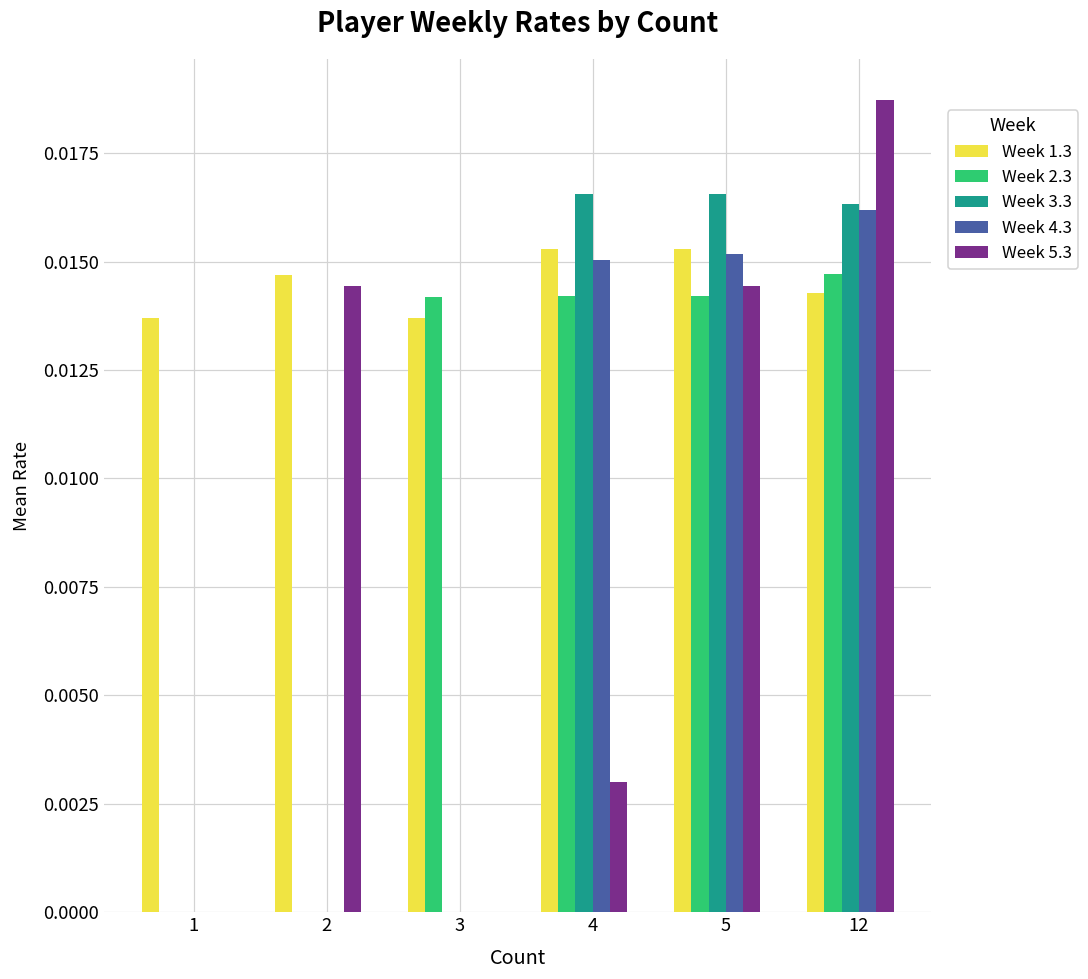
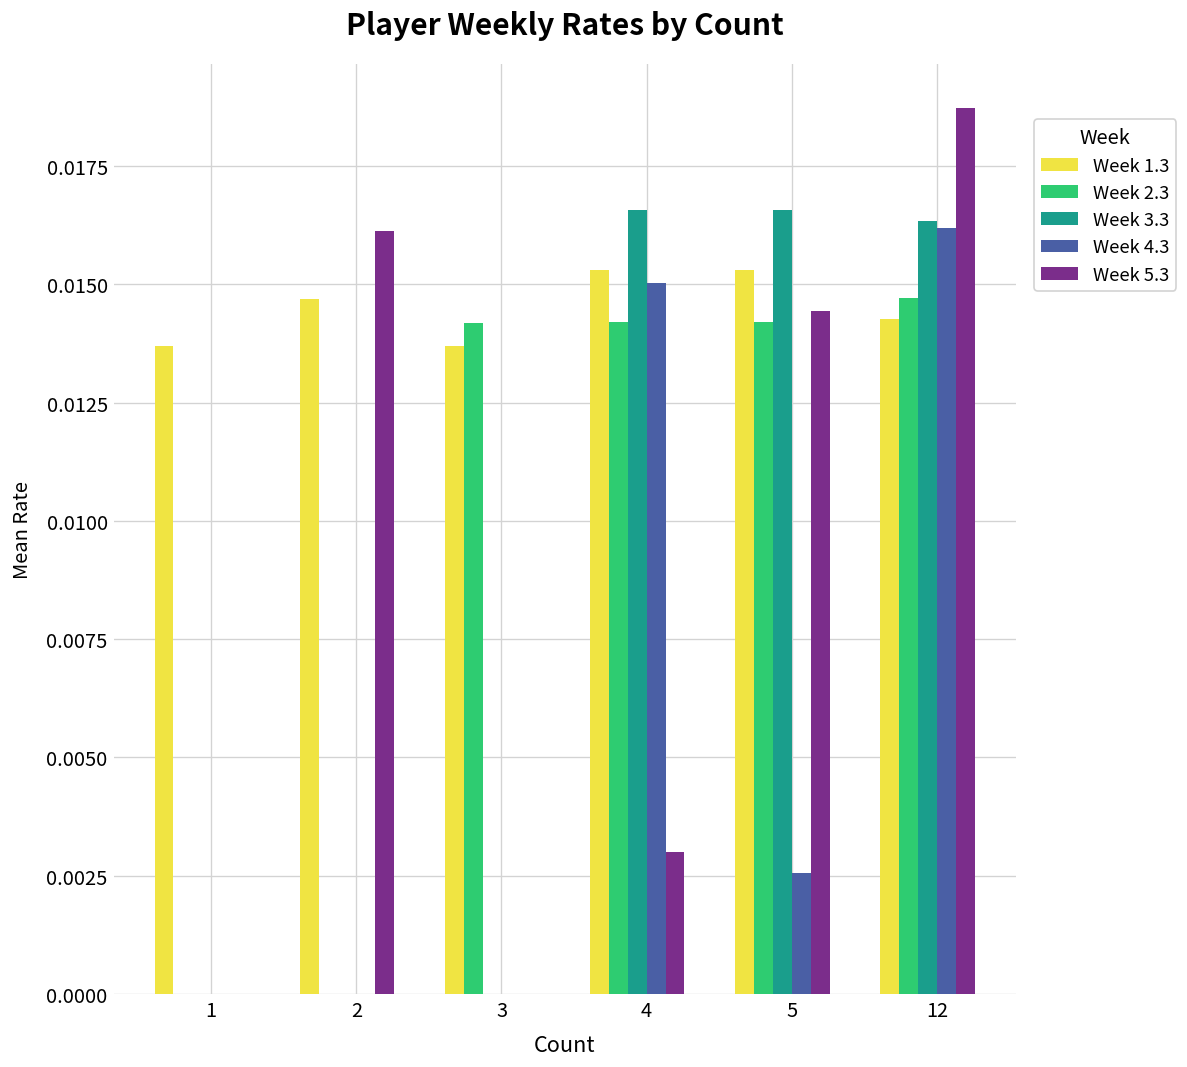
  {
    "Week 1.3": {
      "1": 0.0137,
      "2": 0.0147,
      "3": 0.0137,
      "4": 0.0153,
      "5": 0.0153,
      "12": 0.0143
    },
    "Week 4.3": {
      "1": 0.0000,
      "2": 0.0000,
      "3": 0.0000,
      "4": 0.0150,
-     "5": 0.0152,
+     "5": 0.0025,
      "12": 0.0162
    },
    "Week 5.3": {
      "1": 0.0000,
-     "2": 0.0144,
+     "2": 0.0161,
      "3": 0.0000,
      "4": 0.0030,
      "5": 0.0144,
      "12": 0.0187
    }
  }
